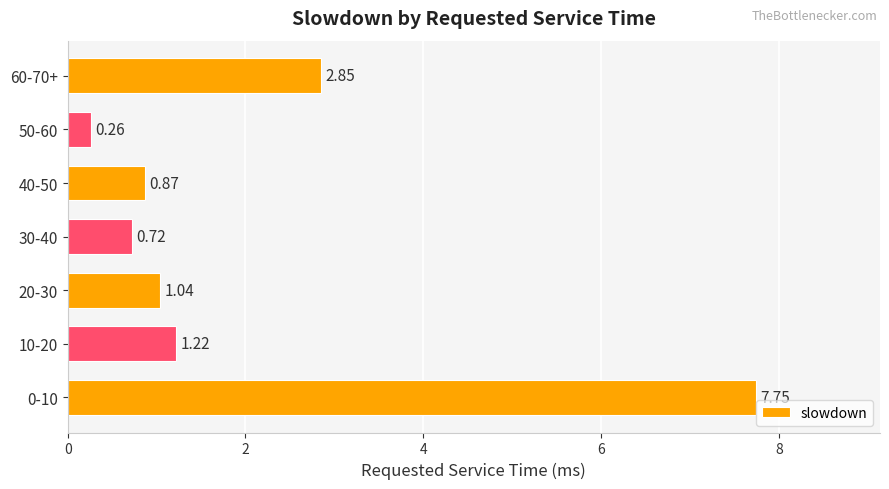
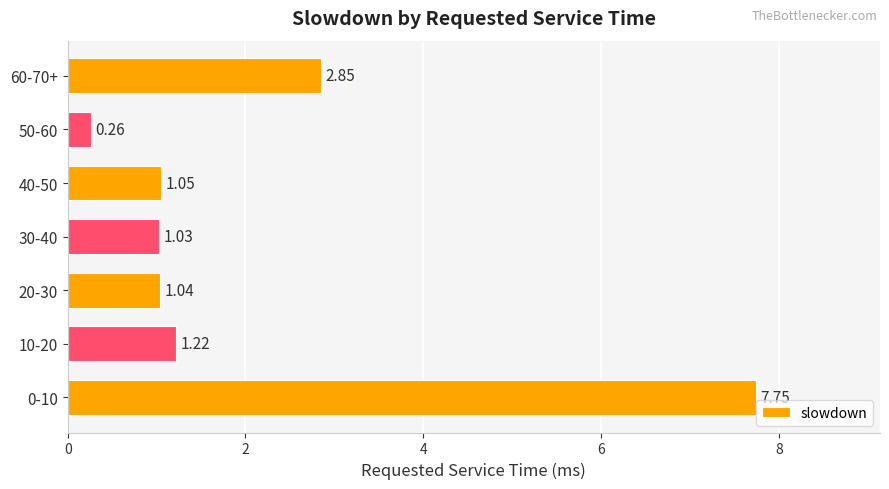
  {
    "60-70+": 2.85,
    "50-60": 0.26,
-   "40-50": 0.87,
-   "30-40": 0.72,
+   "40-50": 1.05,
+   "30-40": 1.03,
    "20-30": 1.04,
    "10-20": 1.22
  }
